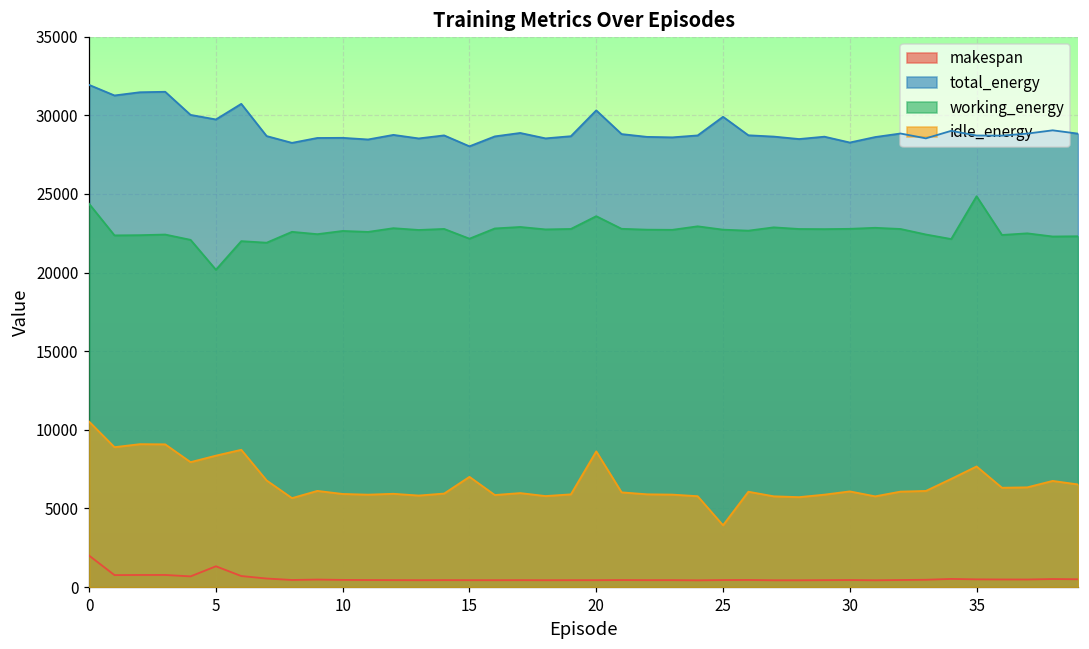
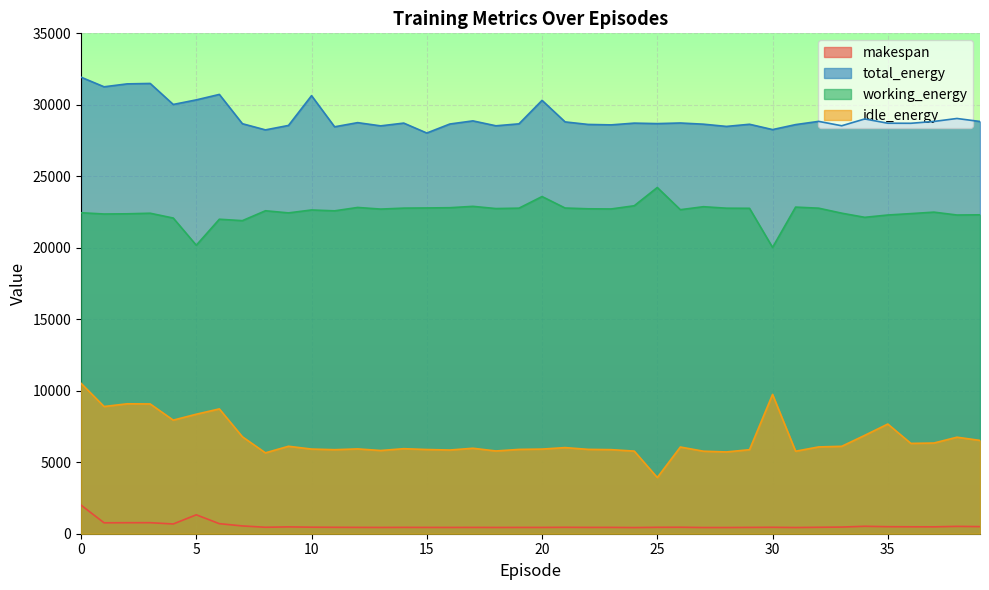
  {
    "makespan": {
      "0": 2000,
      "5": 1300,
      "10": 500,
      "15": 400,
      "20": 400,
      "25": 400,
      "30": 400,
      "35": 500
    },
    "total_energy": {
      "0": 31900,
-     "5": 29700,
-     "10": 28600,
+     "5": 30300,
+     "10": 30600,
      "15": 28000,
      "20": 30300,
-     "25": 29900,
+     "25": 28700,
      "30": 28300
    },
    "working_energy": {
-     "0": 24400,
+     "0": 22500,
      "5": 20200,
      "10": 22600,
-     "15": 22200,
+     "15": 22800,
      "20": 23600,
-     "25": 22700,
-     "30": 22800,
-     "35": 24900
+     "25": 24200,
+     "30": 20000,
+     "35": 22300
    },
    "idle_energy": {
      "0": 10500,
      "5": 8400,
      "10": 5900,
-     "15": 7000,
-     "20": 8600,
+     "15": 5900,
+     "20": 5900,
      "25": 3900,
-     "30": 6100,
+     "30": 9700,
      "35": 7700
    }
  }
